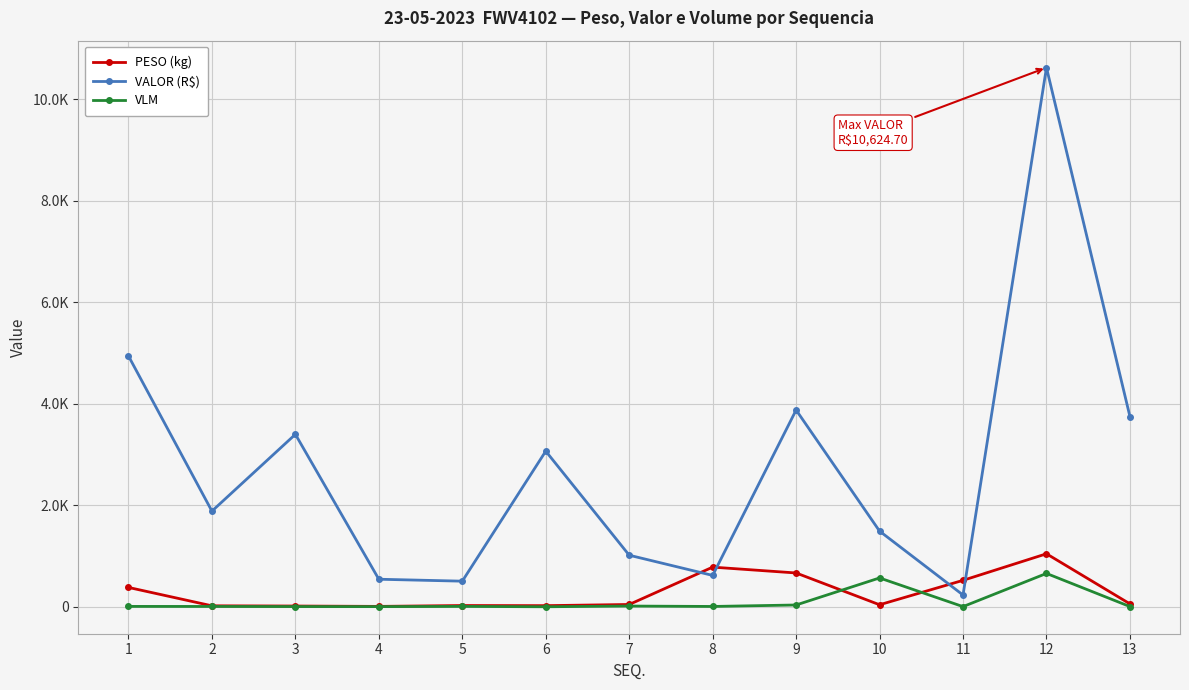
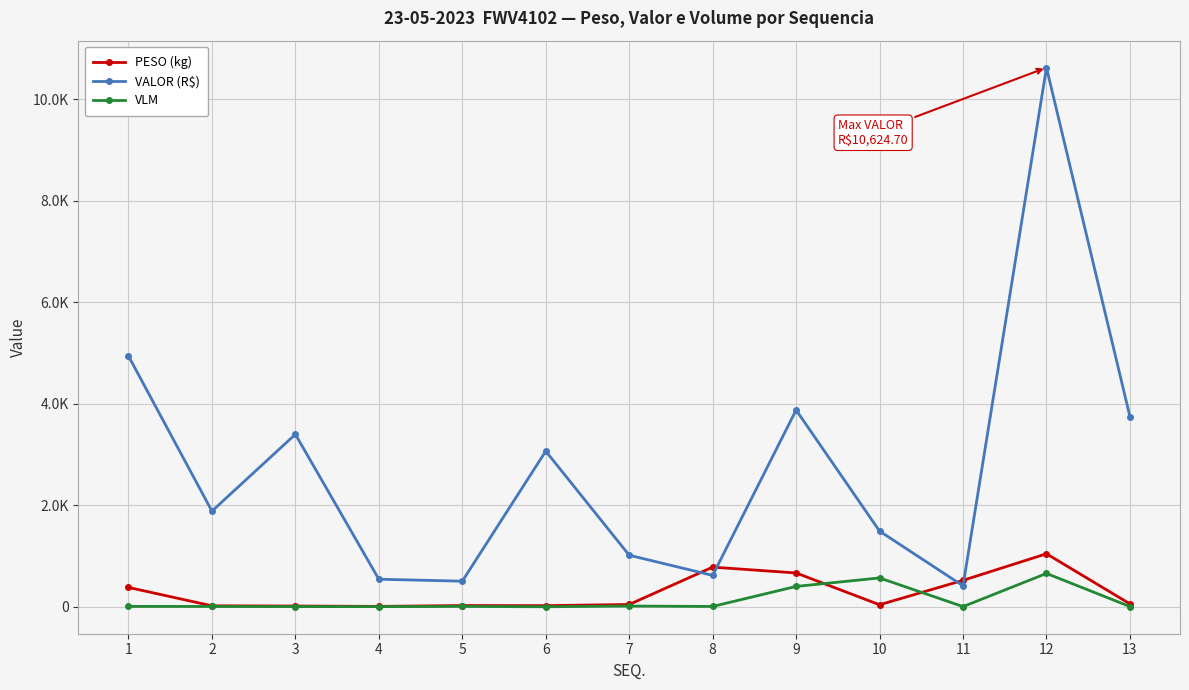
  {
    "PESO (kg)": {
      "1": 400,
      "8": 800,
      "9": 700,
      "10": 0,
      "11": 500,
      "12": 1000,
      "13": 100
    },
    "VALOR (R$)": {
      "1": 4900,
      "2": 1900,
      "3": 3400,
      "4": 500,
      "5": 500,
      "6": 3100,
      "7": 1000,
      "8": 600,
      "9": 3900,
      "10": 1500,
-     "11": 200,
+     "11": 400,
      "13": 3700
    },
    "VLM": {
      "1": 0,
      "8": 0,
-     "9": 0,
+     "9": 400,
      "10": 600,
      "11": 0,
      "12": 700,
      "13": 0
    }
  }
